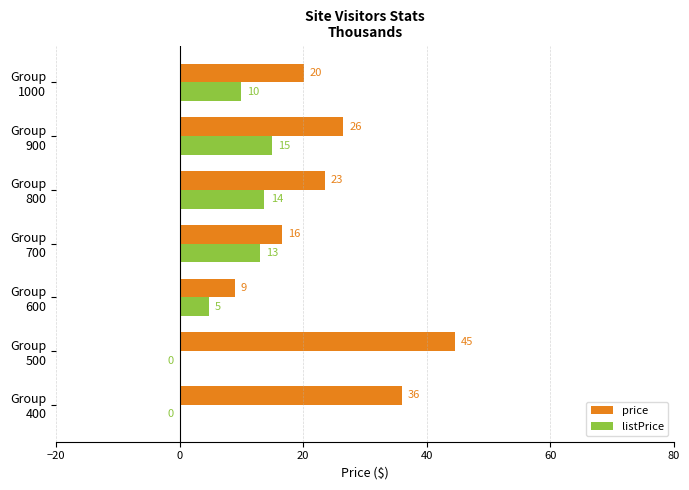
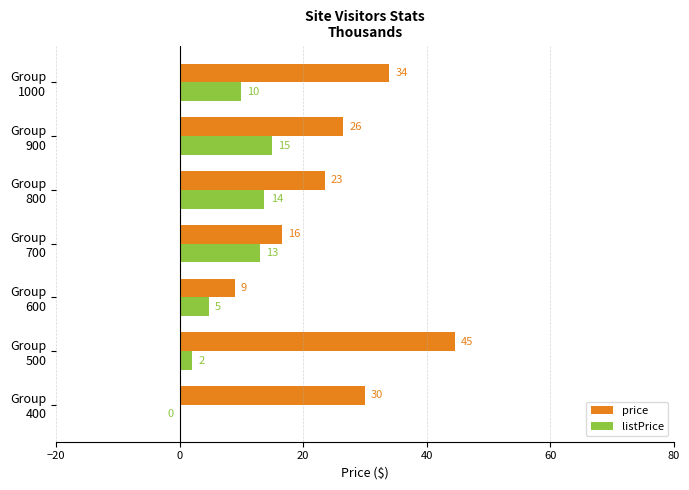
  {
    "price": {
-     "Group 1000": 20,
+     "Group 1000": 34,
      "Group 900": 26,
      "Group 800": 23,
      "Group 700": 16,
      "Group 600": 9,
      "Group 500": 45,
-     "Group 400": 36
+     "Group 400": 30
    },
    "listPrice": {
      "Group 1000": 10,
      "Group 900": 15,
      "Group 800": 14,
      "Group 700": 13,
      "Group 600": 5,
-     "Group 500": 0,
+     "Group 500": 2,
      "Group 400": 0
    }
  }
